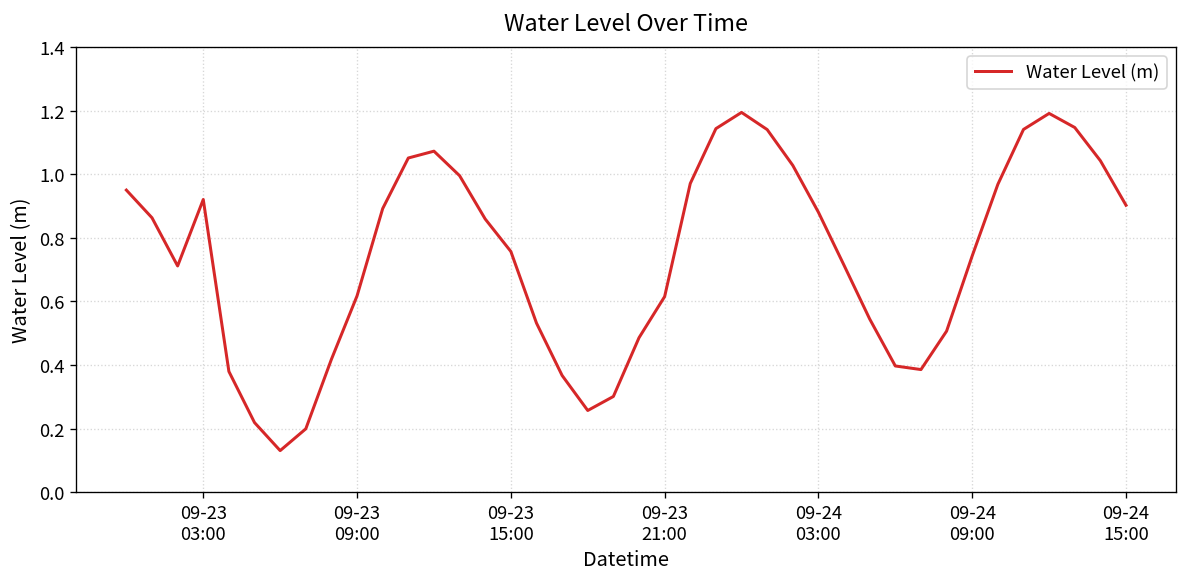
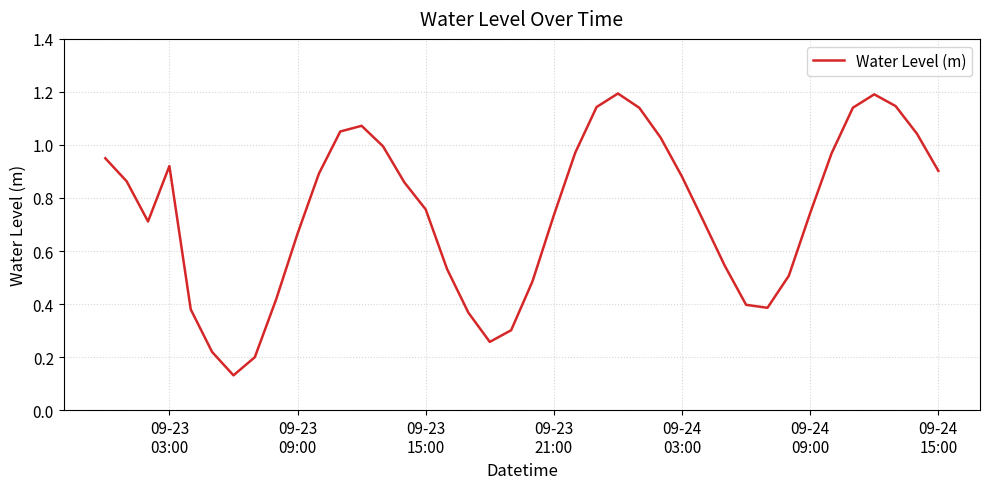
  {
    "09-23 03:00": 0.92,
-   "09-23 09:00": 0.62,
+   "09-23 09:00": 0.67,
    "09-23 15:00": 0.76,
-   "09-23 21:00": 0.62,
+   "09-23 21:00": 0.74,
    "09-24 03:00": 0.88,
    "09-24 09:00": 0.74,
    "09-24 15:00": 0.90
  }
